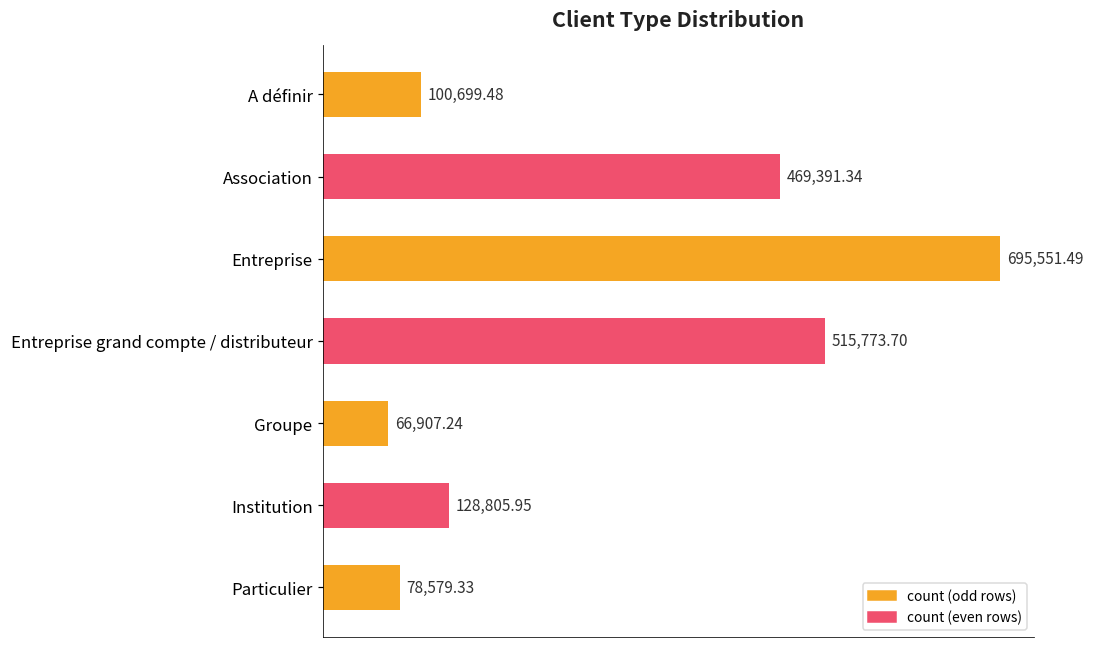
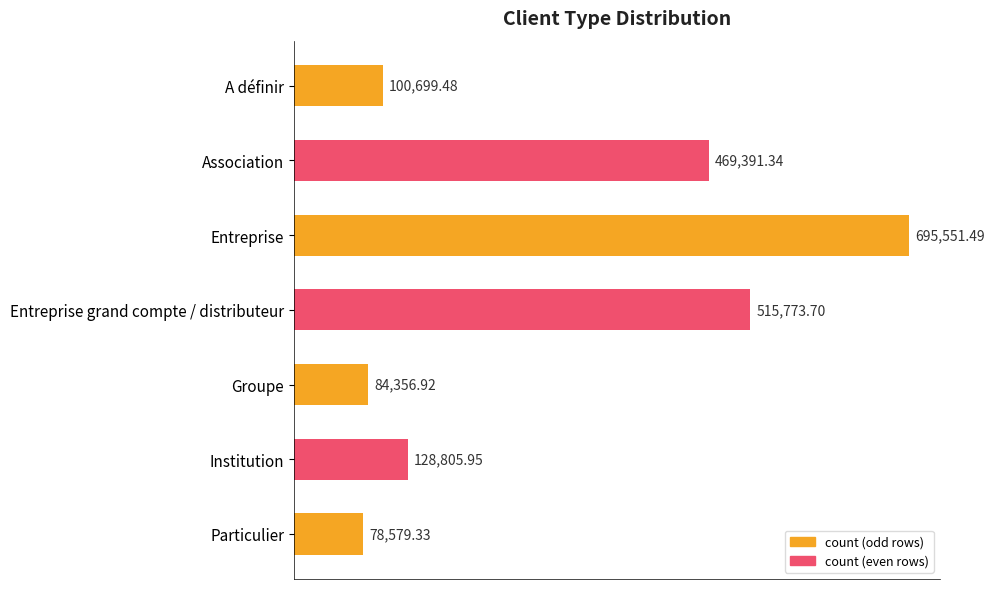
  {
    "A définir": "100,699.48",
    "Association": "469,391.34",
    "Entreprise": "695,551.49",
    "Entreprise grand compte / distributeur": "515,773.70",
-   "Groupe": "66,907.24",
+   "Groupe": "84,356.92",
    "Institution": "128,805.95",
    "Particulier": "78,579.33"
  }
